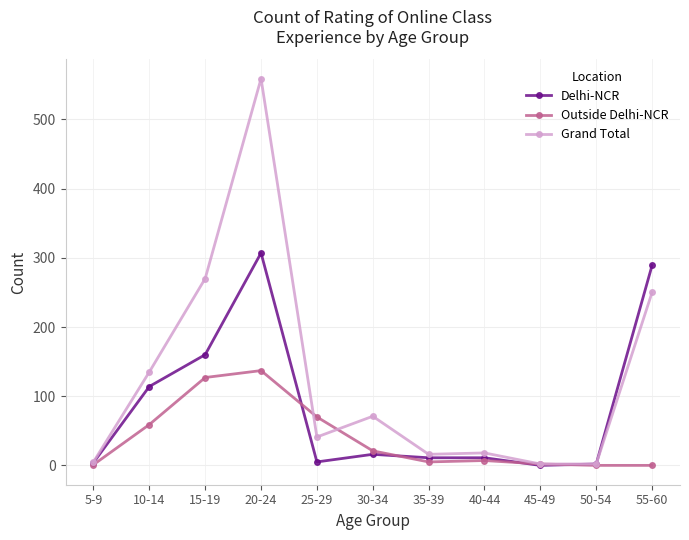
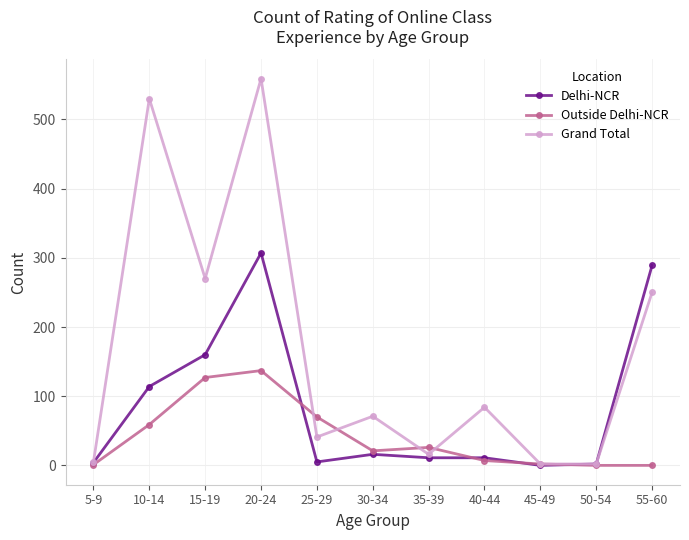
  {
    "Delhi-NCR": {
      "10-14": 110,
      "15-19": 160,
      "20-24": 310,
      "25-29": 10,
      "30-34": 20,
      "35-39": 10,
      "40-44": 10,
      "55-60": 290
    },
    "Outside Delhi-NCR": {
      "10-14": 60,
      "15-19": 130,
      "20-24": 140,
      "25-29": 70,
      "30-34": 20,
-     "35-39": 10,
+     "35-39": 30,
      "40-44": 10,
      "55-60": 0
    },
    "Grand Total": {
-     "10-14": 140,
+     "10-14": 530,
      "15-19": 270,
      "20-24": 560,
      "25-29": 40,
      "30-34": 70,
      "35-39": 20,
-     "40-44": 20,
+     "40-44": 80,
      "55-60": 250
    }
  }
